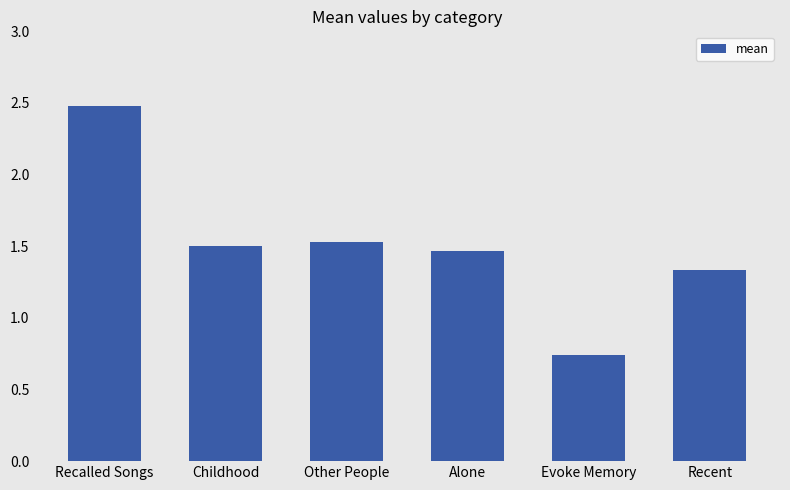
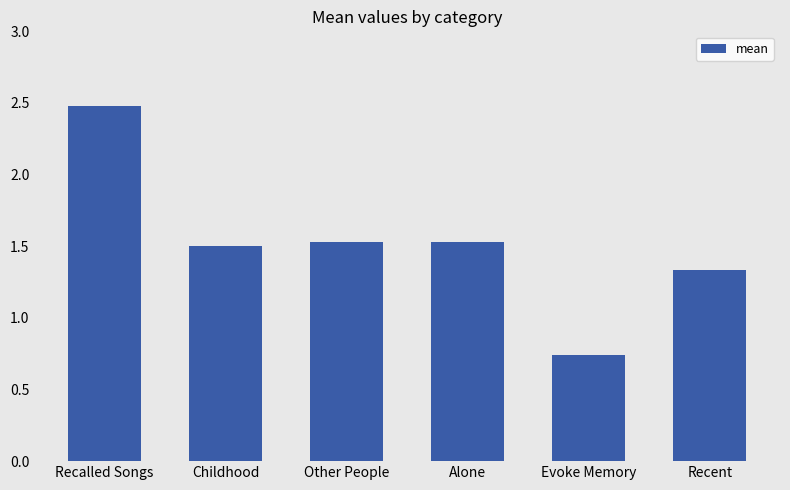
  {
    "Recalled Songs": 2.48,
    "Childhood": 1.50,
    "Other People": 1.53,
-   "Alone": 1.47,
+   "Alone": 1.53,
    "Evoke Memory": 0.74,
    "Recent": 1.34
  }
